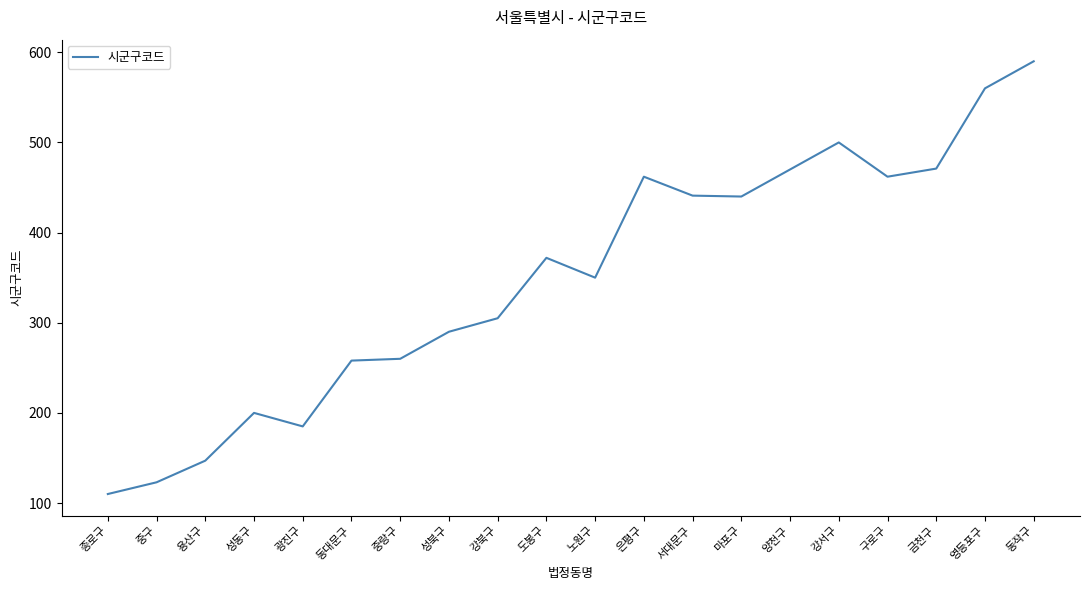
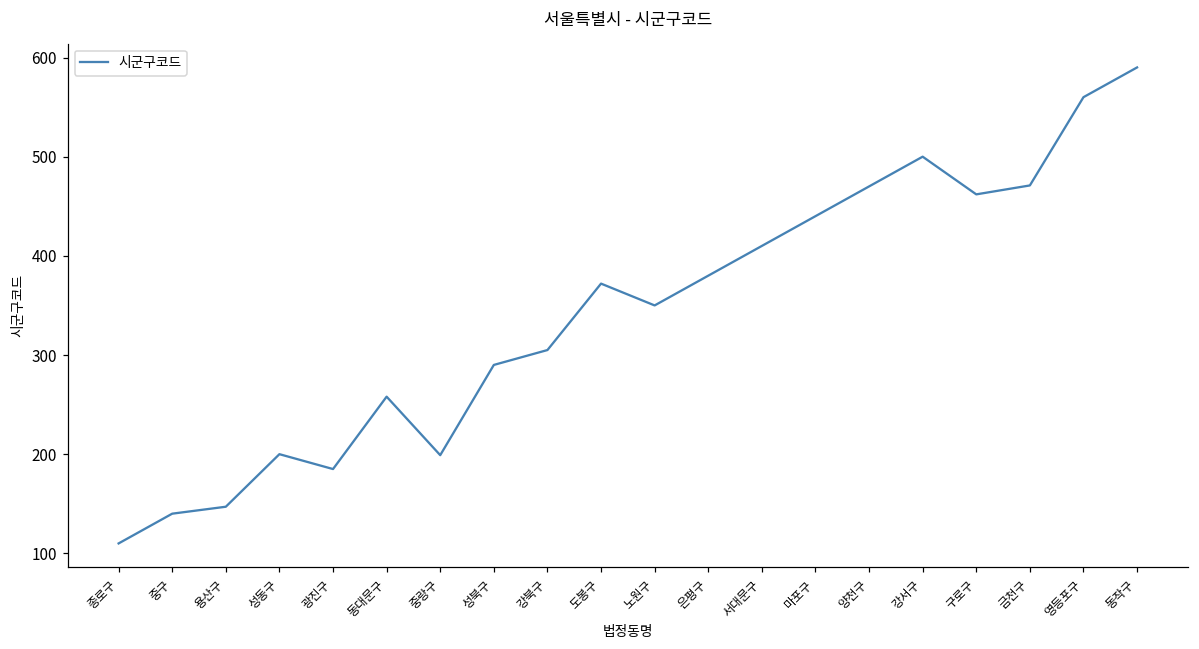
  {
    "종로구": 110,
-   "중구": 120,
+   "중구": 140,
    "용산구": 150,
    "성동구": 200,
    "광진구": 190,
    "동대문구": 260,
-   "중랑구": 260,
+   "중랑구": 200,
    "성북구": 290,
    "강북구": 310,
    "도봉구": 370,
    "노원구": 350,
-   "은평구": 460,
-   "서대문구": 440,
+   "은평구": 380,
+   "서대문구": 410,
    "마포구": 440,
    "양천구": 470,
    "강서구": 500,
    "구로구": 460,
    "금천구": 470,
    "영등포구": 560,
    "동작구": 590
  }
